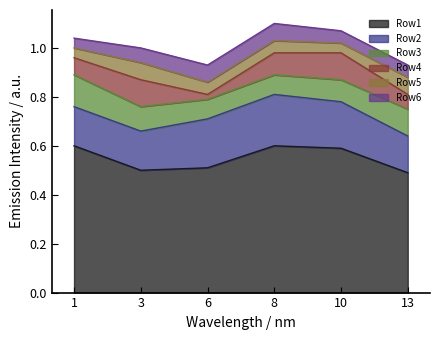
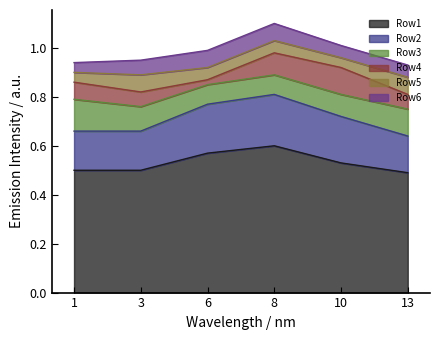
  {
    "Row1": {
-     "1": 0.6,
+     "1": 0.5,
      "3": 0.50,
-     "6": 0.51,
+     "6": 0.57,
      "8": 0.60,
-     "10": 0.59,
+     "10": 0.53,
      "13": 0.49
    },
    "Row4": {
      "1": 0.07,
-     "3": 0.11,
+     "3": 0.06,
      "6": 0.02,
      "8": 0.09,
      "10": 0.11,
      "13": 0.06
    }
  }
